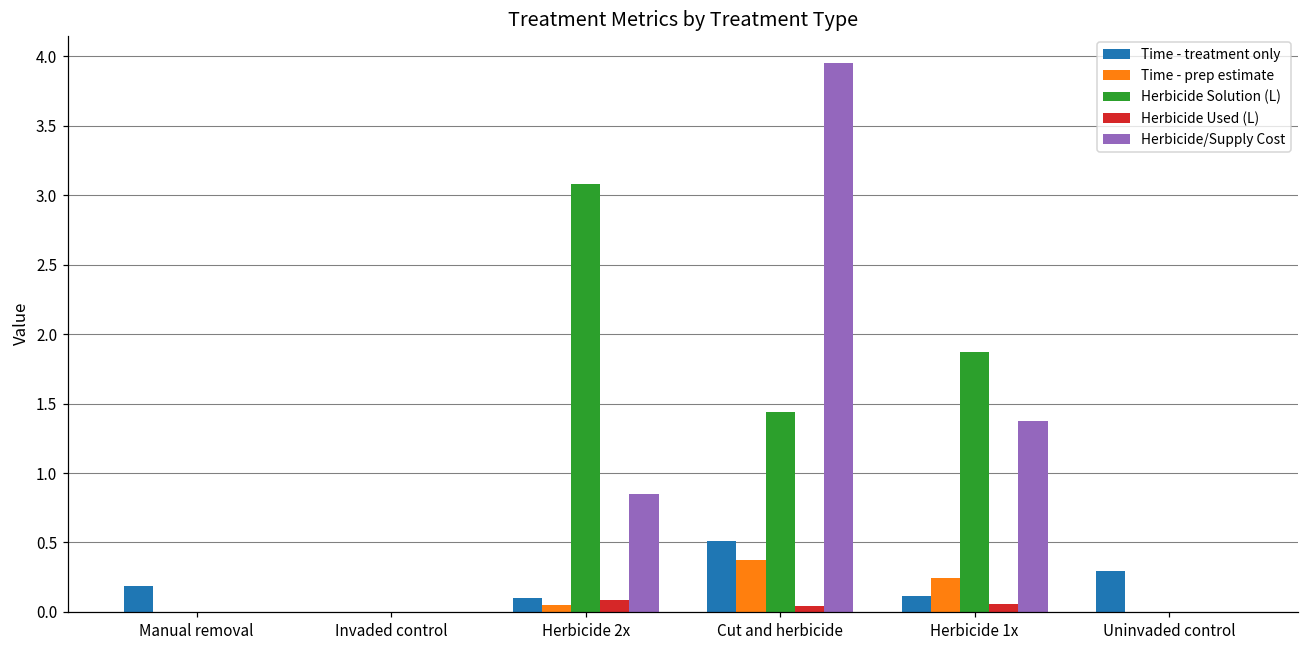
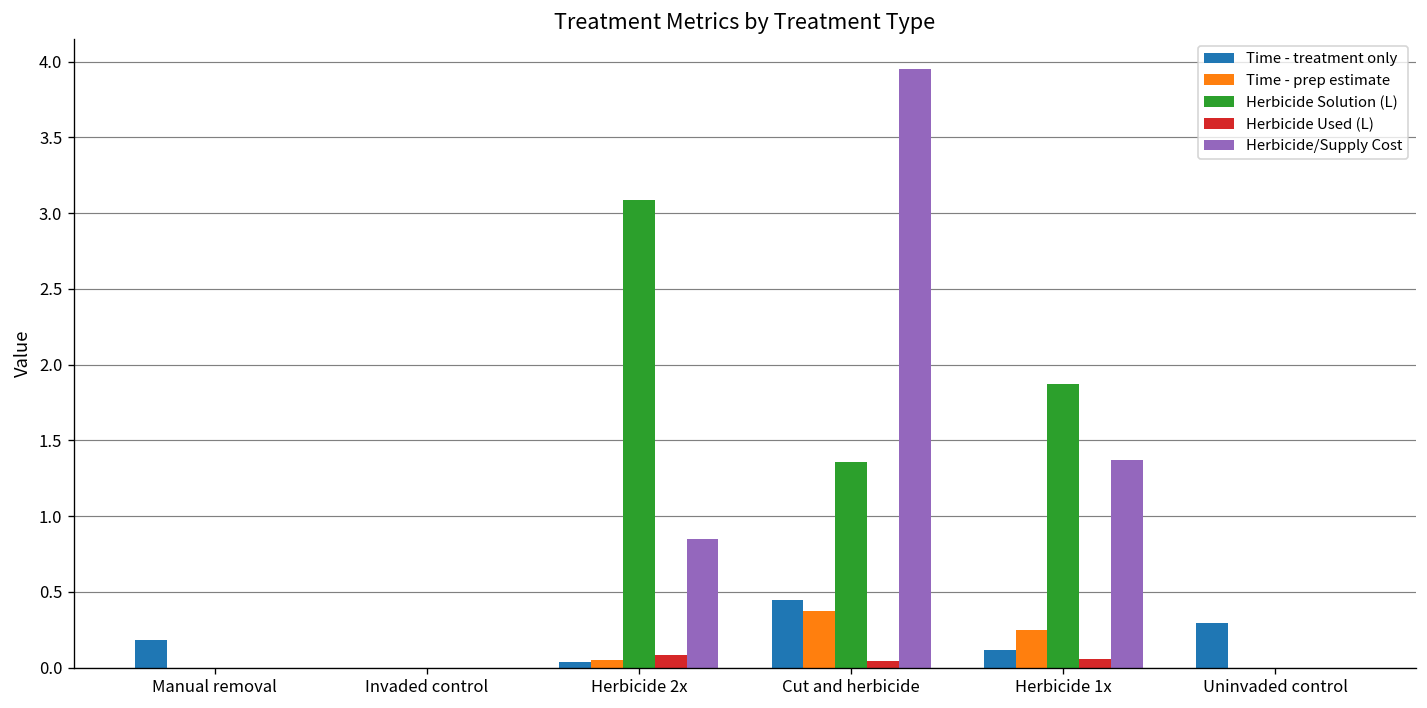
  {
    "Time - treatment only": {
      "Manual removal": 0.18,
      "Invaded control": 0.00,
-     "Herbicide 2x": 0.10,
-     "Cut and herbicide": 0.51,
+     "Herbicide 2x": 0.03,
+     "Cut and herbicide": 0.45,
      "Herbicide 1x": 0.11,
      "Uninvaded control": 0.30
    },
    "Time - prep estimate": {
      "Manual removal": 0.00,
      "Invaded control": 0.00,
      "Herbicide 2x": 0.05,
      "Cut and herbicide": 0.37,
      "Herbicide 1x": 0.25,
      "Uninvaded control": 0.00
    },
    "Herbicide Solution (L)": {
      "Manual removal": 0.00,
      "Invaded control": 0.00,
      "Herbicide 2x": 3.08,
-     "Cut and herbicide": 1.44,
+     "Cut and herbicide": 1.36,
      "Herbicide 1x": 1.87,
      "Uninvaded control": 0.00
    },
    "Herbicide Used (L)": {
      "Manual removal": 0.00,
      "Invaded control": 0.00,
      "Herbicide 2x": 0.08,
      "Cut and herbicide": 0.04,
      "Herbicide 1x": 0.06,
      "Uninvaded control": 0.00
    },
    "Herbicide/Supply Cost": {
      "Manual removal": 0.00,
      "Invaded control": 0.00,
      "Herbicide 2x": 0.85,
      "Cut and herbicide": 3.95,
      "Herbicide 1x": 1.37,
      "Uninvaded control": 0.00
    }
  }
